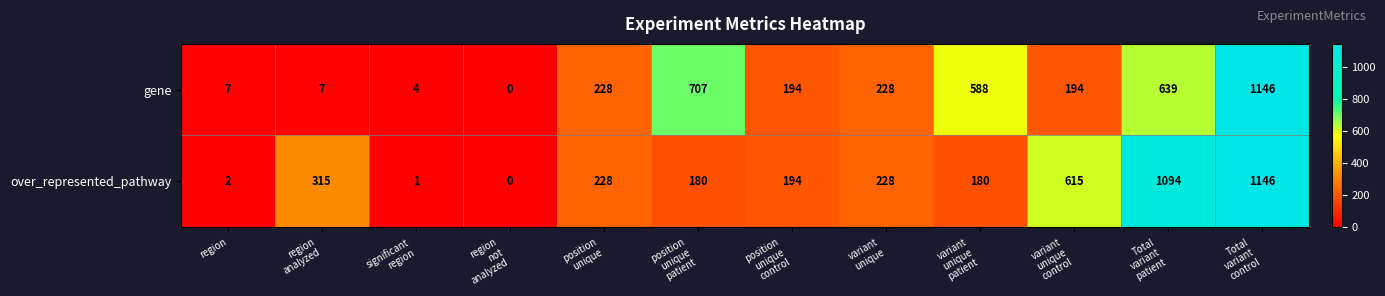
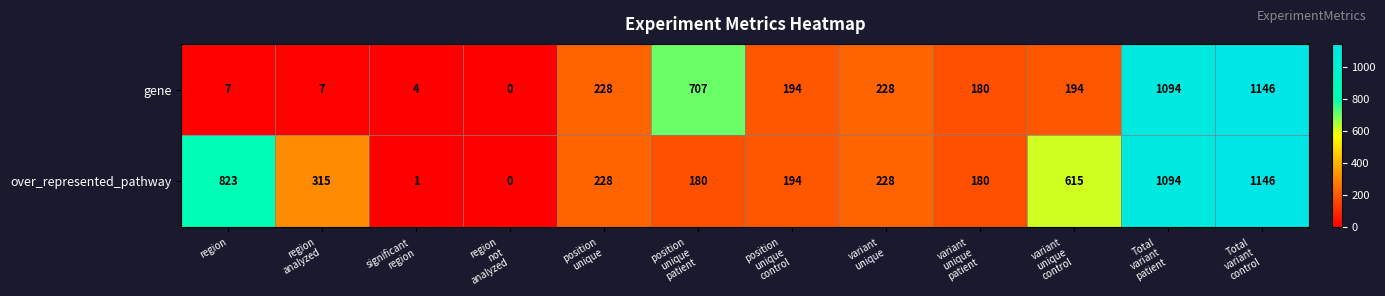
  {
    "gene": {
      "region": 7,
      "region analyzed": 7,
      "significant region": 4,
      "region not analyzed": 0,
      "position unique": 228,
      "position unique patient": 707,
      "position unique control": 194,
      "variant unique": 228,
-     "variant unique patient": 588,
+     "variant unique patient": 180,
      "variant unique control": 194,
-     "Total variant patient": 639,
+     "Total variant patient": 1094,
      "Total variant control": 1146
    },
    "over_represented_pathway": {
-     "region": 2,
+     "region": 823,
      "region analyzed": 315,
      "significant region": 1,
      "region not analyzed": 0,
      "position unique": 228,
      "position unique patient": 180,
      "position unique control": 194,
      "variant unique": 228,
      "variant unique patient": 180,
      "variant unique control": 615,
      "Total variant patient": 1094,
      "Total variant control": 1146
    }
  }
